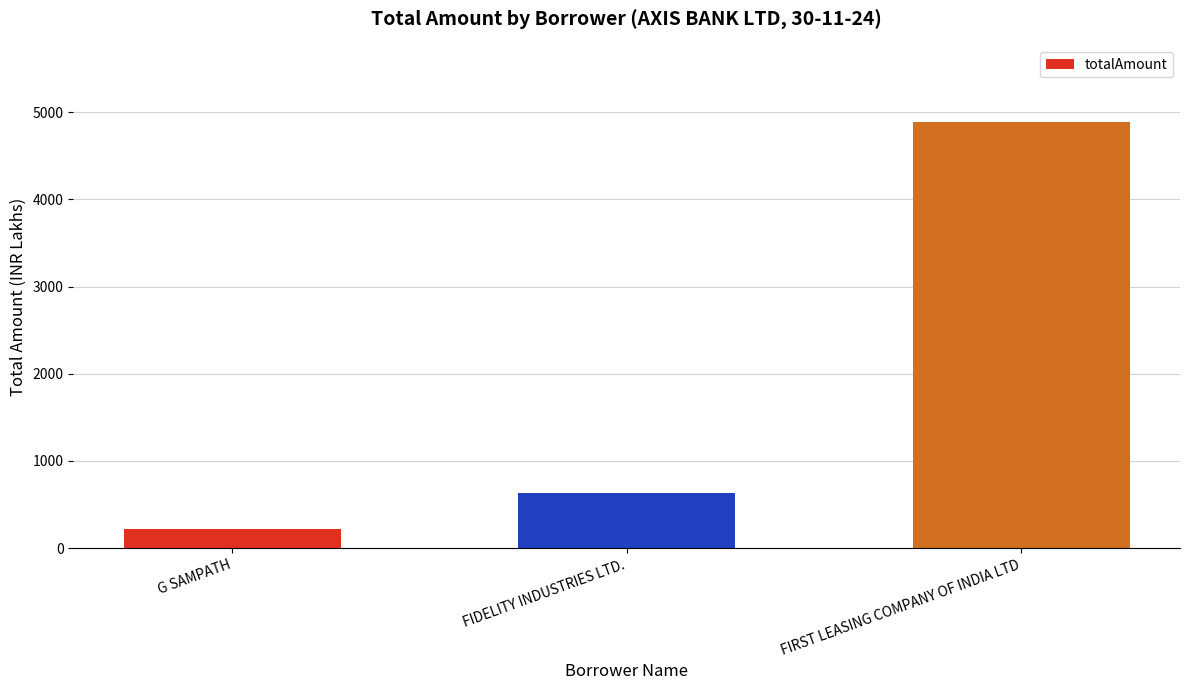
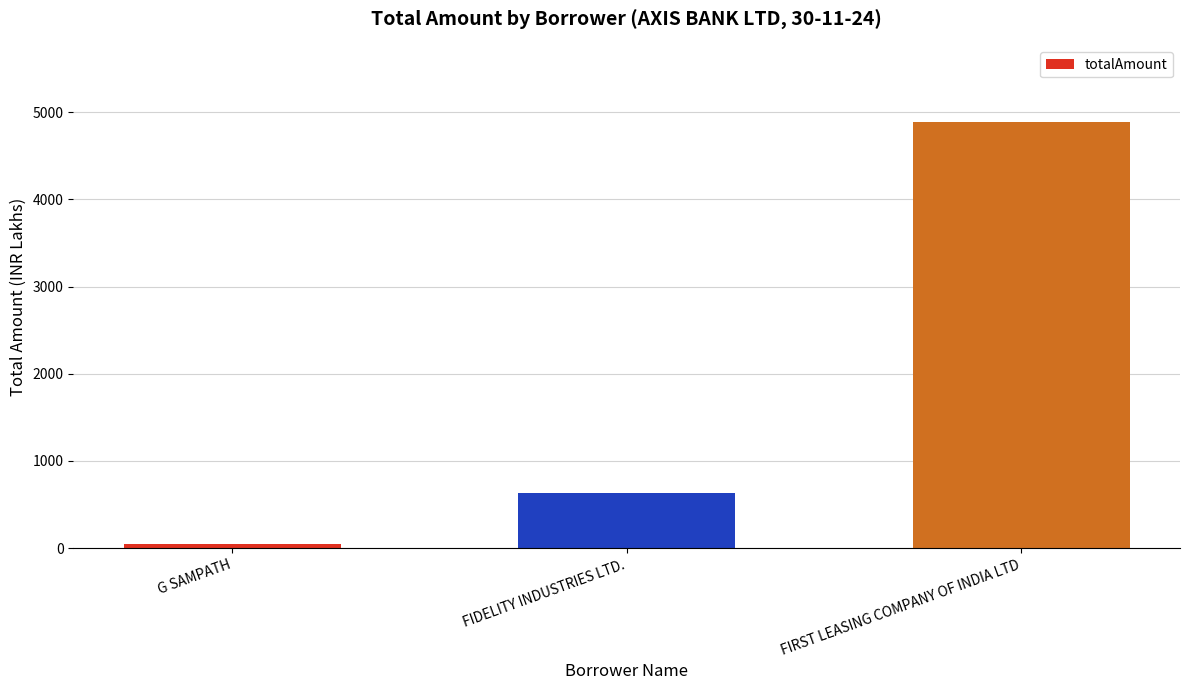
  {
-   "G SAMPATH": 200,
+   "G SAMPATH": 0,
    "FIDELITY INDUSTRIES LTD.": 600,
    "FIRST LEASING COMPANY OF INDIA LTD": 4900
  }
